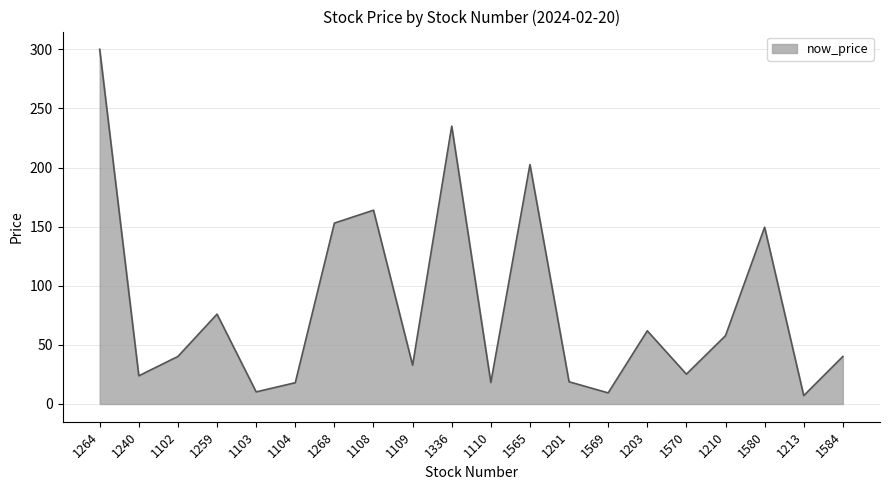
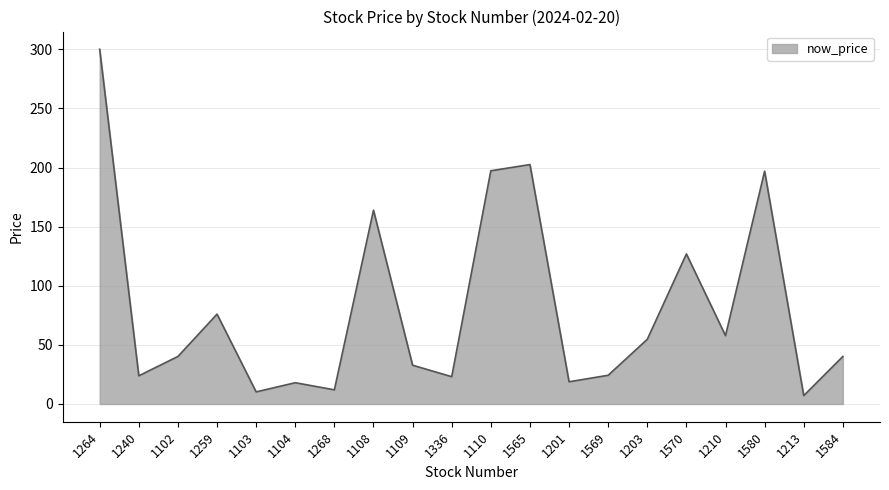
  {
    "1264": 300,
    "1240": 24,
    "1102": 40,
    "1259": 76,
    "1103": 10,
    "1104": 18,
-   "1268": 153,
+   "1268": 12,
    "1108": 164,
    "1109": 33,
-   "1336": 235,
-   "1110": 18,
+   "1336": 23,
+   "1110": 197,
    "1565": 203,
    "1201": 19,
-   "1569": 9,
-   "1203": 62,
-   "1570": 25,
+   "1569": 24,
+   "1203": 55,
+   "1570": 127,
    "1210": 58,
-   "1580": 150,
+   "1580": 197,
    "1213": 7,
    "1584": 40
  }
